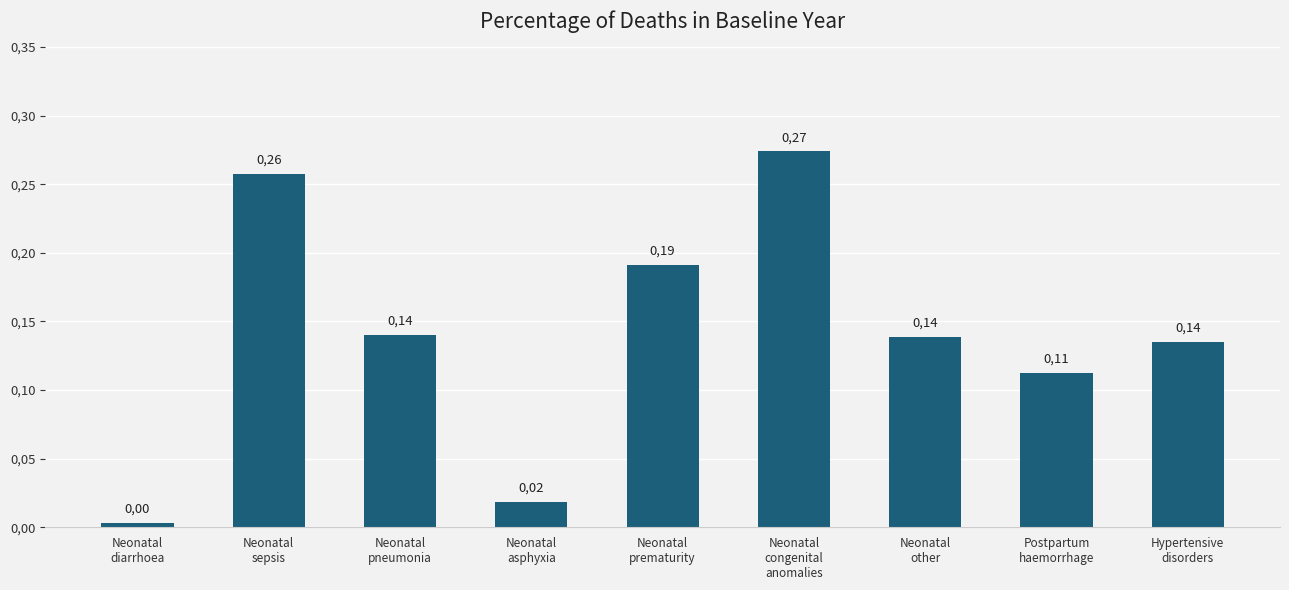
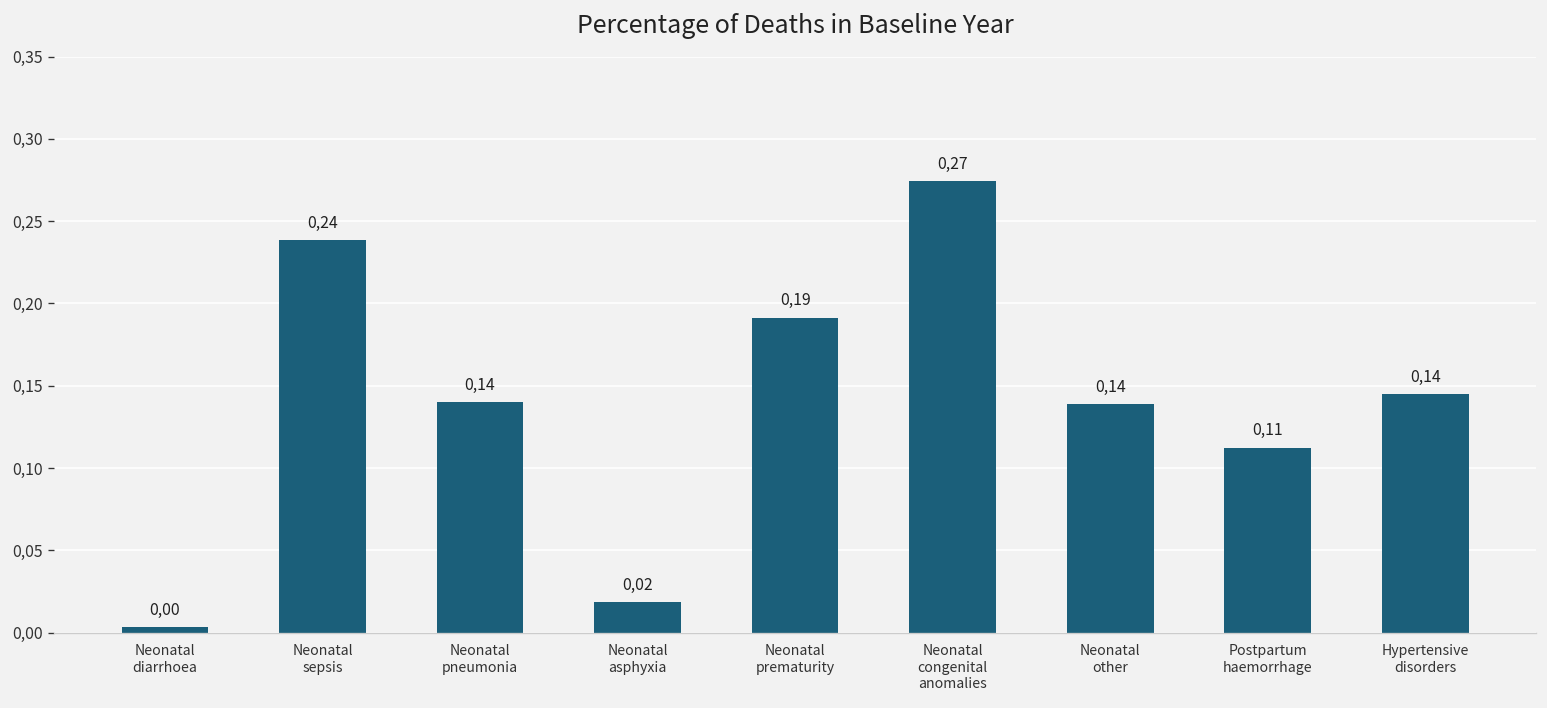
  {
    "Neonatal diarrhoea": "0,00",
-   "Neonatal sepsis": "0,26",
-   "Hypertensive disorders": "13.5"
+   "Neonatal sepsis": "0,24",
+   "Hypertensive disorders": "14.5"
  }
